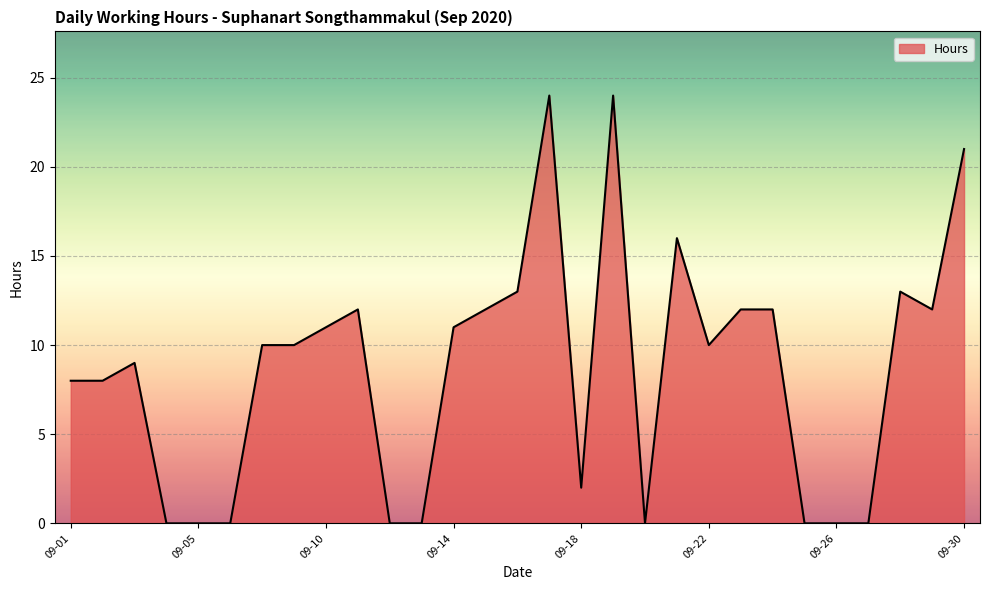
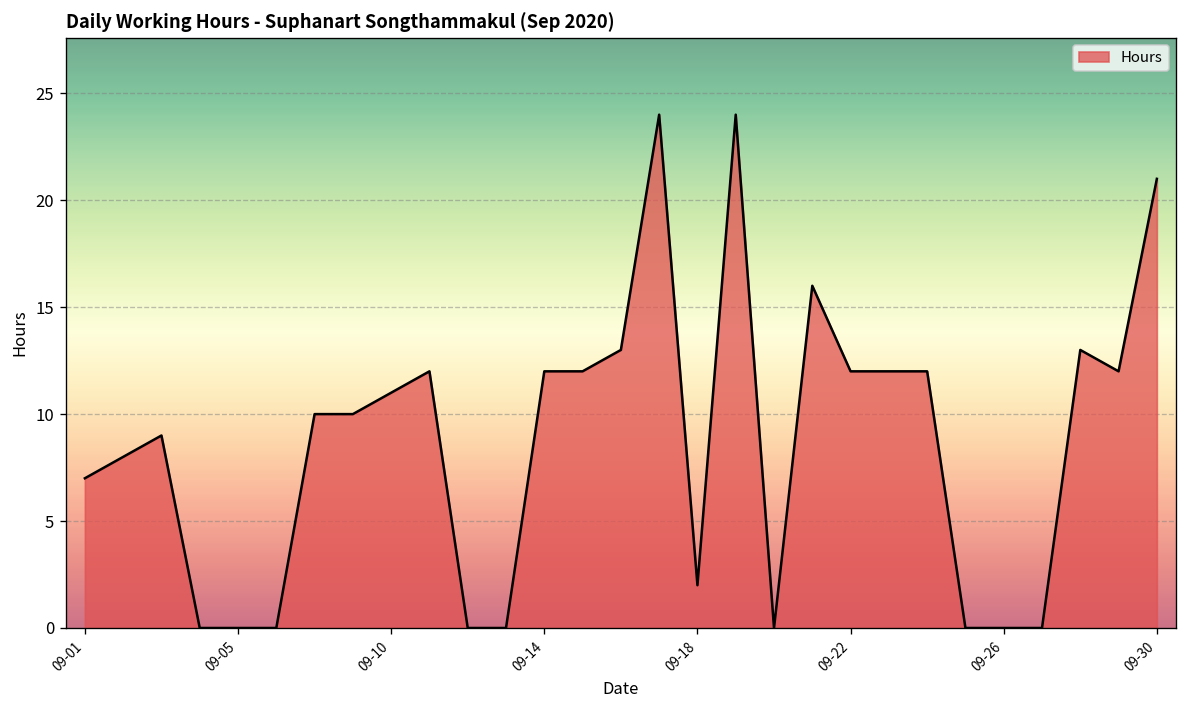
  {
-   "09-01": 8,
+   "09-01": 7,
    "09-05": 0,
    "09-10": 11,
-   "09-14": 11,
+   "09-14": 12,
    "09-18": 2,
-   "09-22": 10,
+   "09-22": 12,
    "09-26": 0,
    "09-30": 21
  }
